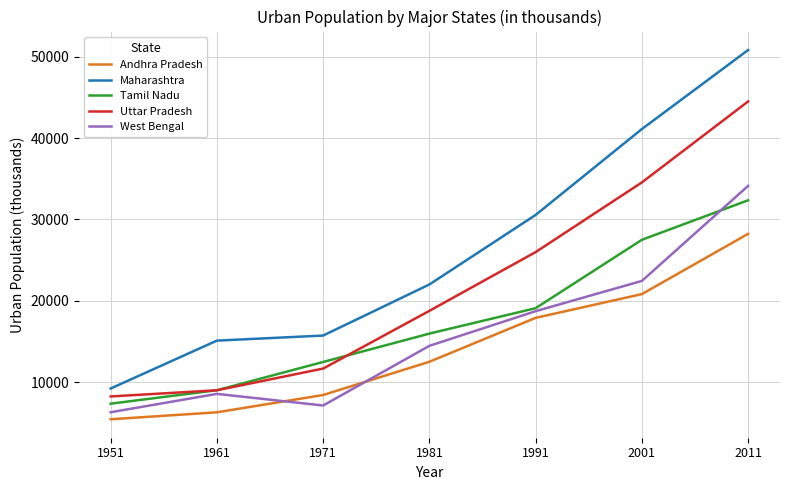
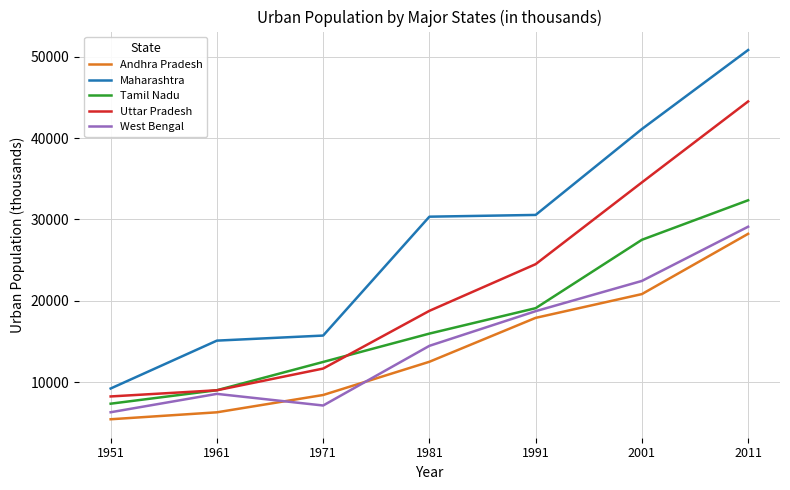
  {
    "Andhra Pradesh": {
      "1951": 5000,
      "1961": 6000,
      "1971": 8000,
      "1981": 12000,
      "1991": 18000,
      "2001": 21000,
      "2011": 28000
    },
    "Maharashtra": {
      "1951": 9000,
      "1961": 15000,
      "1971": 16000,
-     "1981": 22000,
+     "1981": 30000,
      "1991": 31000,
      "2001": 41000,
      "2011": 51000
    },
    "Tamil Nadu": {
      "1951": 7000,
      "1971": 12000,
      "1981": 16000,
      "1991": 19000,
      "2001": 27000,
      "2011": 32000
    },
    "Uttar Pradesh": {
      "1951": 8000,
      "1971": 12000,
      "1981": 19000,
-     "1991": 26000,
+     "1991": 24000,
      "2001": 35000,
      "2011": 44000
    },
    "West Bengal": {
      "1951": 6000,
      "1961": 9000,
      "1971": 7000,
      "1981": 14000,
      "1991": 19000,
      "2001": 22000,
-     "2011": 34000
+     "2011": 29000
    }
  }
